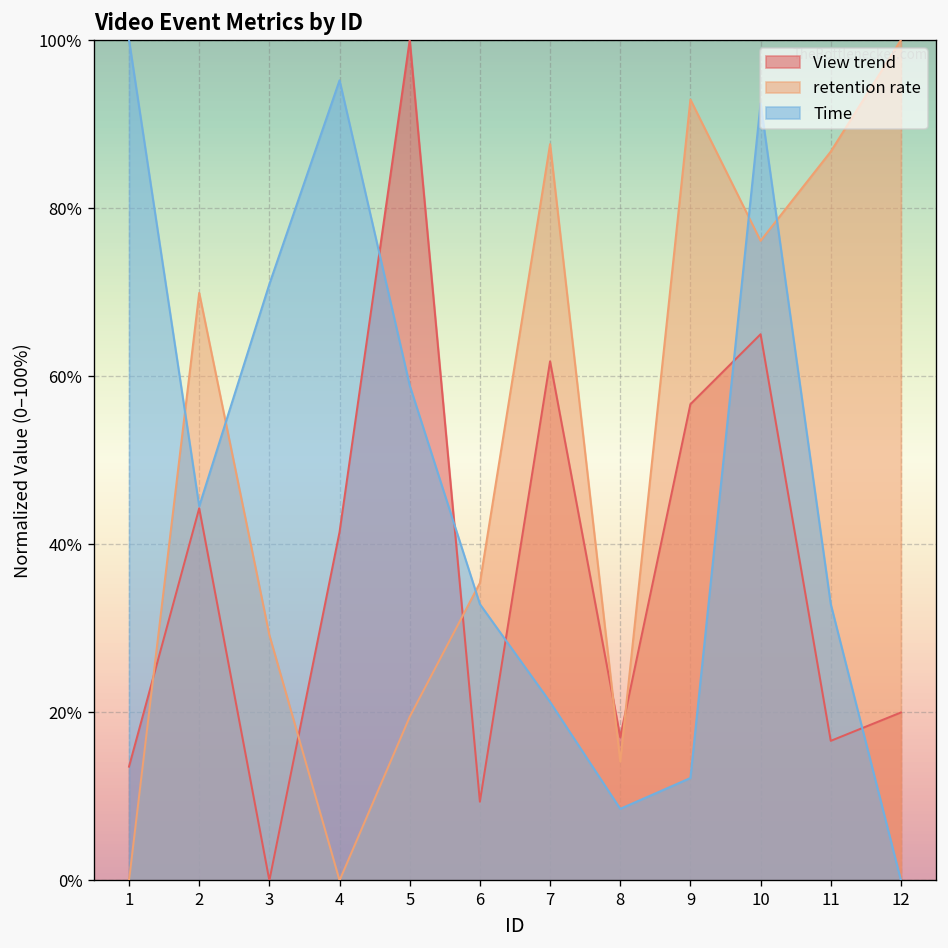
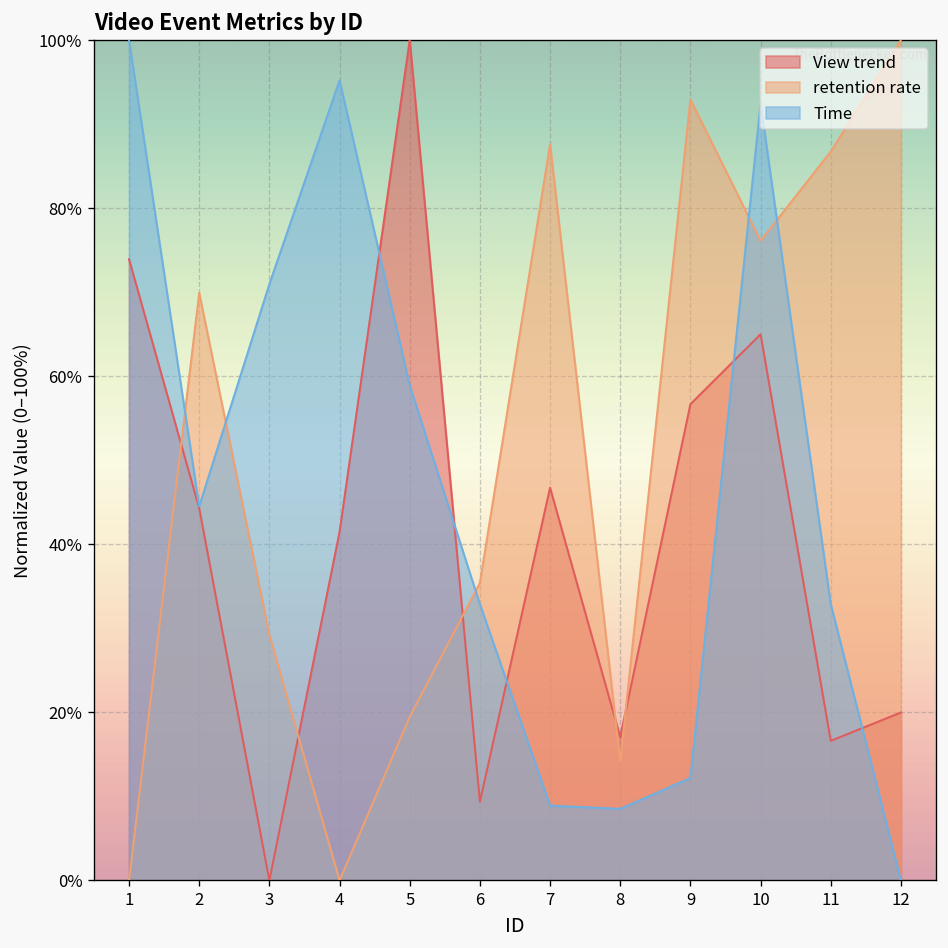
  {
    "View trend": {
-     "1": "14%",
+     "1": "74%",
      "3": "0%",
      "4": "41%",
      "5": "100%",
      "6": "9%",
-     "7": "62%",
+     "7": "47%",
      "8": "17%",
      "9": "57%",
      "10": "65%",
      "11": "17%",
      "12": "20%"
    },
    "retention rate": {
      "1": "0%",
      "2": "70%",
      "3": "29%",
      "4": "0%",
      "5": "19%",
      "6": "35%",
      "7": "88%",
      "8": "14%",
      "9": "93%",
      "10": "76%",
      "11": "87%",
      "12": "100%"
    },
    "Time": {
      "1": "100%",
      "3": "71%",
      "4": "95%",
      "5": "59%",
      "6": "33%",
-     "7": "21%",
+     "7": "9%",
      "8": "9%",
      "9": "12%",
      "11": "33%",
      "12": "0%"
    }
  }
